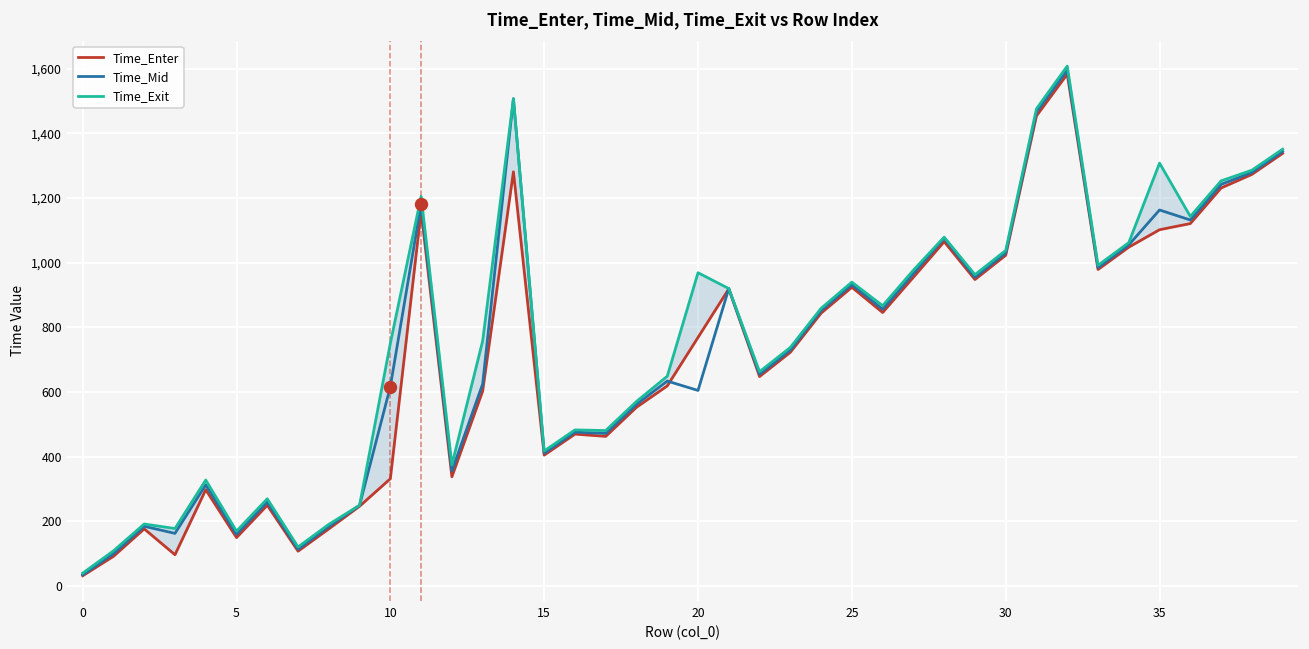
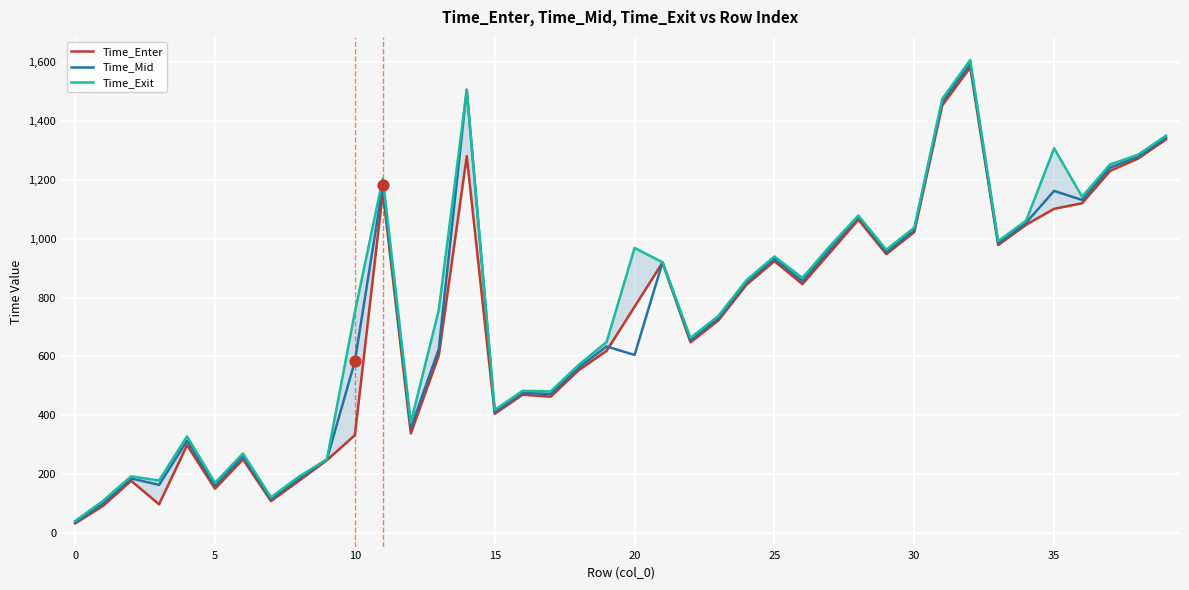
  {
    "Time_Mid": {
      "5": "160",
-     "10": "620",
+     "10": "580",
      "20": "610",
      "35": "1,160"
    },
    "Time_Exit": {
      "5": "170",
      "10": "750",
      "20": "970",
      "35": "1,310"
    }
  }
